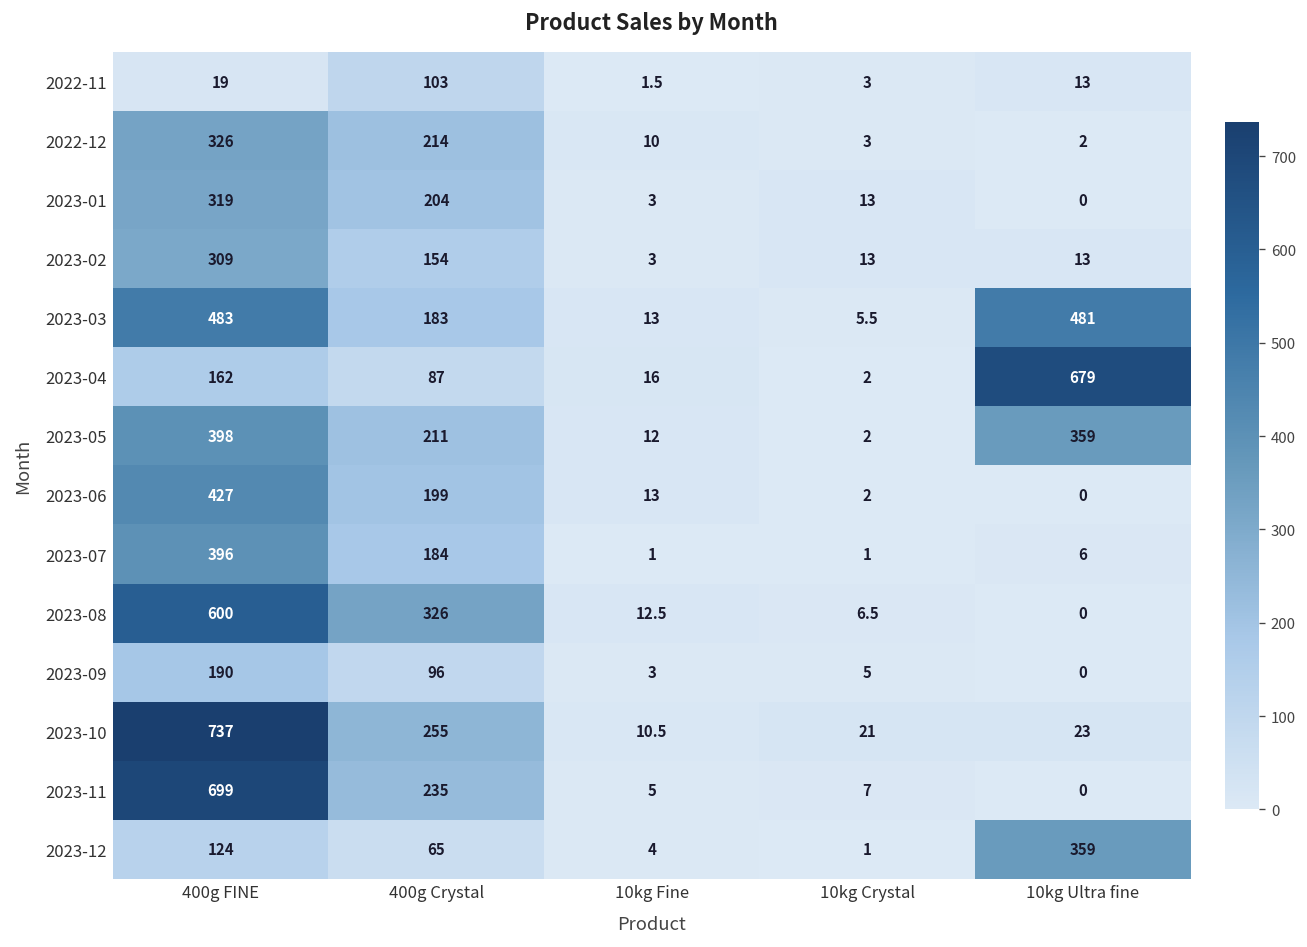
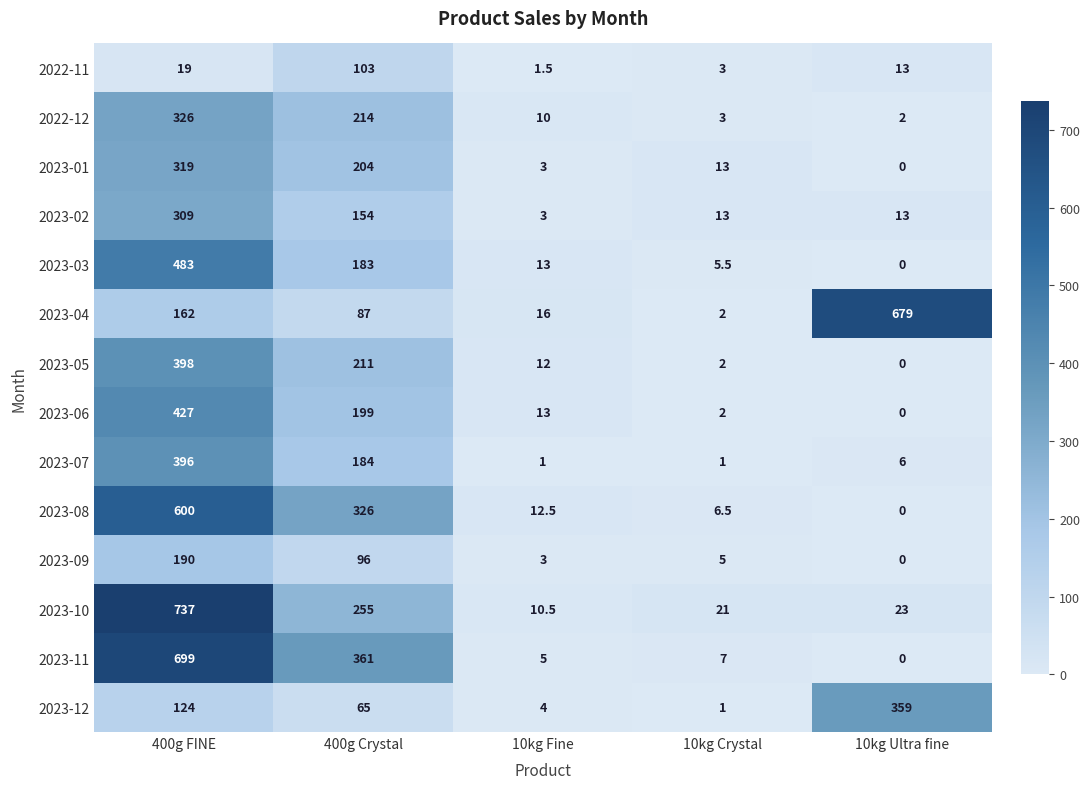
  {
    "2022-11": {
      "400g FINE": 19,
      "400g Crystal": 103,
      "10kg Fine": 1.5,
      "10kg Crystal": 3,
      "10kg Ultra fine": 13
    },
    "2022-12": {
      "400g FINE": 326,
      "400g Crystal": 214,
      "10kg Fine": 10,
      "10kg Crystal": 3,
      "10kg Ultra fine": 2
    },
    "2023-01": {
      "400g FINE": 319,
      "400g Crystal": 204,
      "10kg Fine": 3,
      "10kg Crystal": 13,
      "10kg Ultra fine": 0
    },
    "2023-02": {
      "400g FINE": 309,
      "400g Crystal": 154,
      "10kg Fine": 3,
      "10kg Crystal": 13,
      "10kg Ultra fine": 13
    },
    "2023-03": {
      "400g FINE": 483,
      "400g Crystal": 183,
      "10kg Fine": 13,
      "10kg Crystal": 5.5,
-     "10kg Ultra fine": 481
+     "10kg Ultra fine": 0
    },
    "2023-04": {
      "400g FINE": 162,
      "400g Crystal": 87,
      "10kg Fine": 16,
      "10kg Crystal": 2,
      "10kg Ultra fine": 679
    },
    "2023-05": {
      "400g FINE": 398,
      "400g Crystal": 211,
      "10kg Fine": 12,
      "10kg Crystal": 2,
-     "10kg Ultra fine": 359
+     "10kg Ultra fine": 0
    },
    "2023-06": {
      "400g FINE": 427,
      "400g Crystal": 199,
      "10kg Fine": 13,
      "10kg Crystal": 2,
      "10kg Ultra fine": 0
    },
    "2023-07": {
      "400g FINE": 396,
      "400g Crystal": 184,
      "10kg Fine": 1,
      "10kg Crystal": 1,
      "10kg Ultra fine": 6
    },
    "2023-08": {
      "400g FINE": 600,
      "400g Crystal": 326,
      "10kg Fine": 12.5,
      "10kg Crystal": 6.5,
      "10kg Ultra fine": 0
    },
    "2023-09": {
      "400g FINE": 190,
      "400g Crystal": 96,
      "10kg Fine": 3,
      "10kg Crystal": 5,
      "10kg Ultra fine": 0
    },
    "2023-10": {
      "400g FINE": 737,
      "400g Crystal": 255,
      "10kg Fine": 10.5,
      "10kg Crystal": 21,
      "10kg Ultra fine": 23
    },
    "2023-11": {
      "400g FINE": 699,
-     "400g Crystal": 235,
+     "400g Crystal": 361,
      "10kg Fine": 5,
      "10kg Crystal": 7,
      "10kg Ultra fine": 0
    },
    "2023-12": {
      "400g FINE": 124,
      "400g Crystal": 65,
      "10kg Fine": 4,
      "10kg Crystal": 1,
      "10kg Ultra fine": 359
    }
  }
